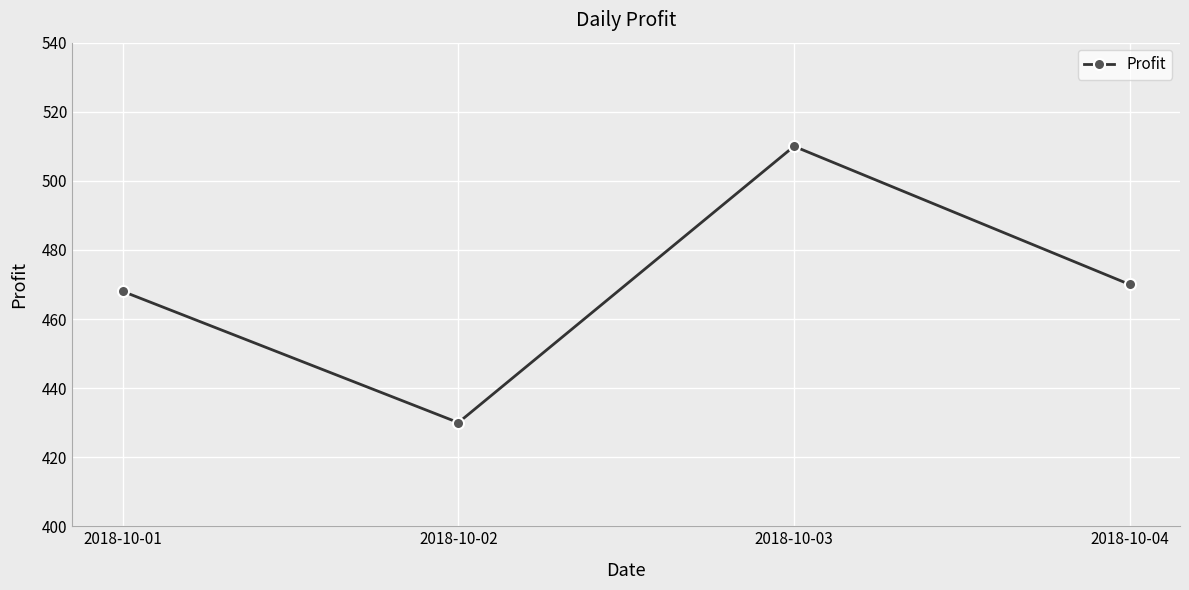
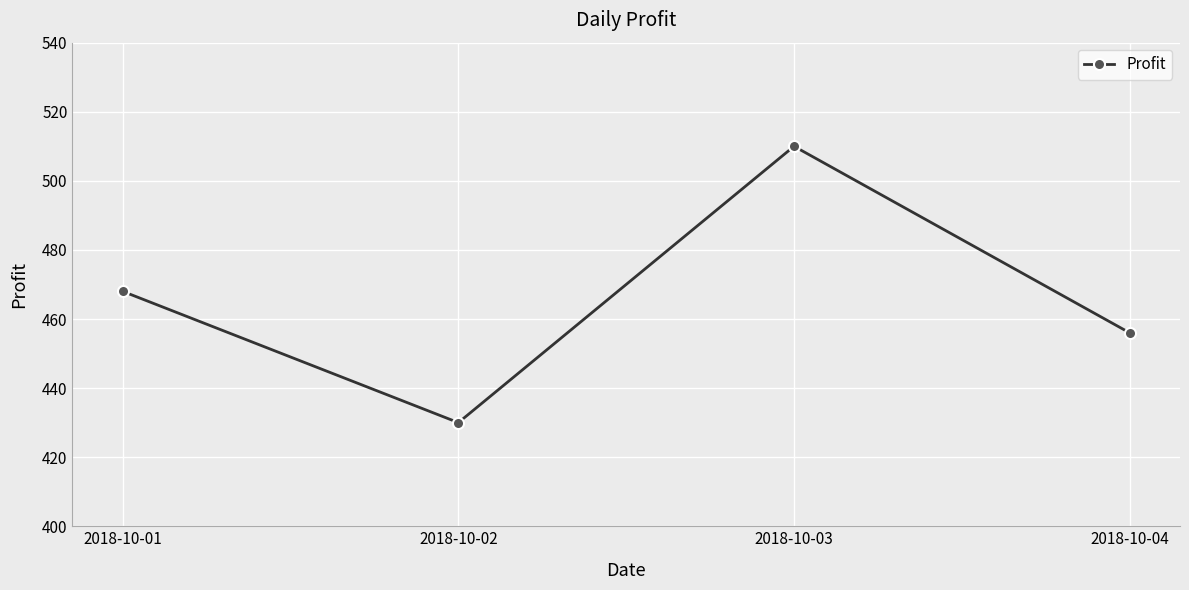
  {
    "2018-10-01": 468,
    "2018-10-02": 430,
    "2018-10-03": 510,
-   "2018-10-04": 470
+   "2018-10-04": 456
  }
